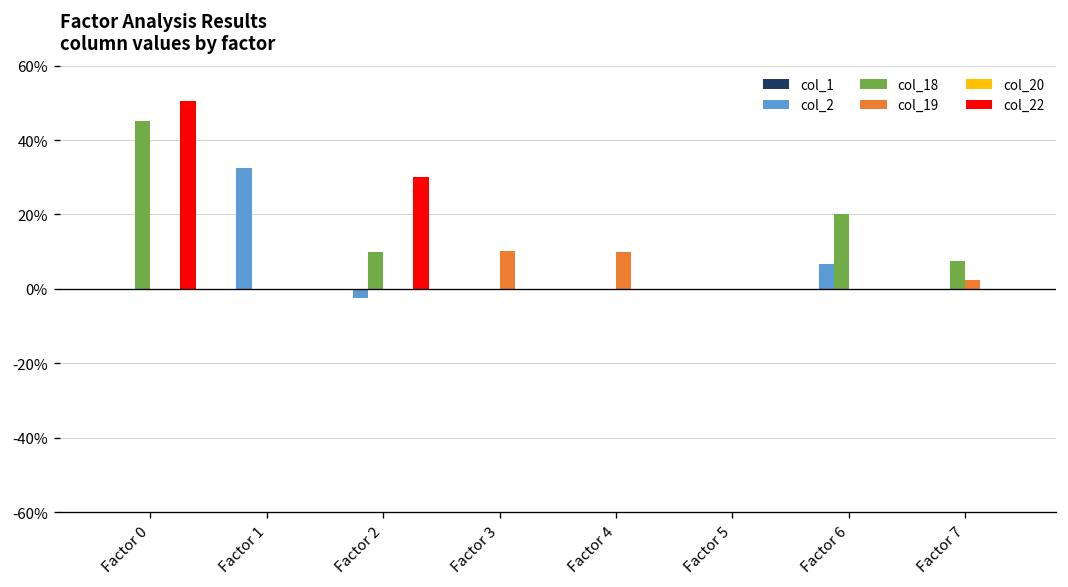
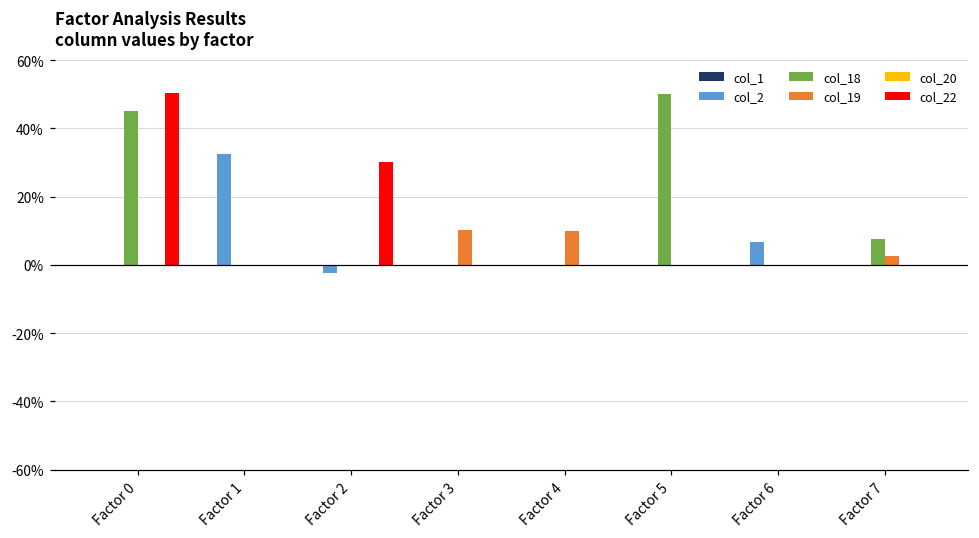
  {
    "col_1": {
      "Factor 0": "0%",
      "Factor 1": "0%",
      "Factor 2": "0%",
      "Factor 3": "0%",
      "Factor 4": "0%",
      "Factor 5": "0%",
      "Factor 6": "0%",
      "Factor 7": "0%"
    },
    "col_2": {
      "Factor 0": "0%",
      "Factor 1": "33%",
      "Factor 2": "-2%",
      "Factor 3": "0%",
      "Factor 4": "0%",
      "Factor 5": "0%",
      "Factor 6": "7%",
      "Factor 7": "0%"
    },
    "col_18": {
      "Factor 0": "45%",
      "Factor 1": "0%",
-     "Factor 2": "10%",
+     "Factor 2": "0%",
      "Factor 3": "0%",
      "Factor 4": "0%",
-     "Factor 5": "0%",
-     "Factor 6": "20%",
+     "Factor 5": "50%",
+     "Factor 6": "0%",
      "Factor 7": "7%"
    },
    "col_19": {
      "Factor 0": "0%",
      "Factor 1": "0%",
      "Factor 2": "0%",
      "Factor 3": "10%",
      "Factor 4": "10%",
      "Factor 5": "0%",
      "Factor 6": "0%",
      "Factor 7": "2%"
    },
    "col_20": {
      "Factor 0": "0%",
      "Factor 1": "0%",
      "Factor 2": "0%",
      "Factor 3": "0%",
      "Factor 4": "0%",
      "Factor 5": "0%",
      "Factor 6": "0%",
      "Factor 7": "0%"
    },
    "col_22": {
      "Factor 0": "50%",
      "Factor 1": "0%",
      "Factor 2": "30%",
      "Factor 3": "0%",
      "Factor 4": "0%",
      "Factor 5": "0%",
      "Factor 6": "0%",
      "Factor 7": "0%"
    }
  }
